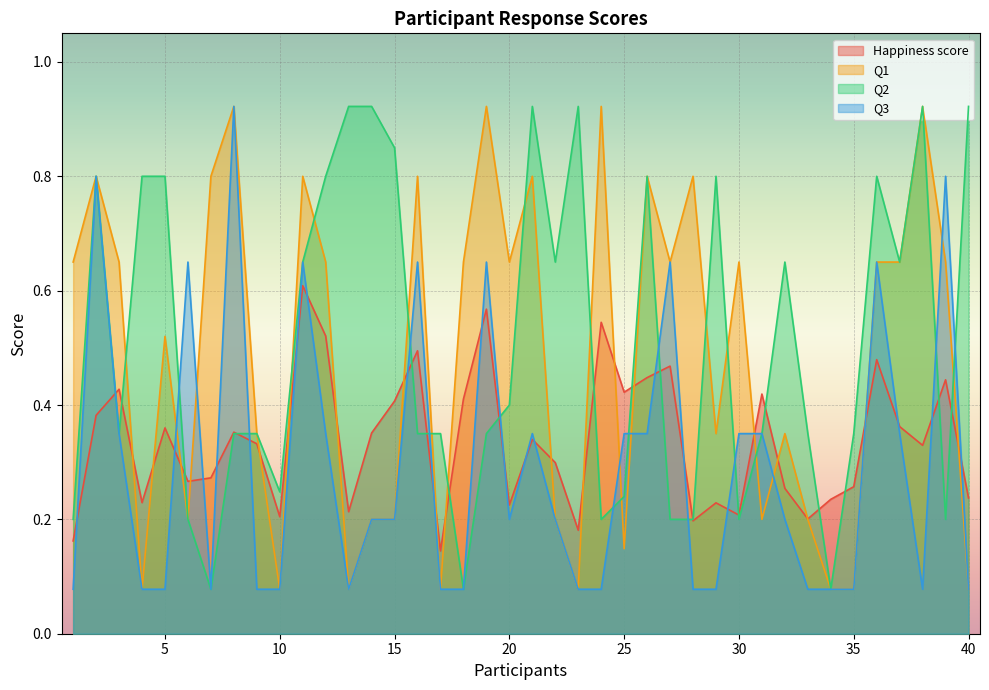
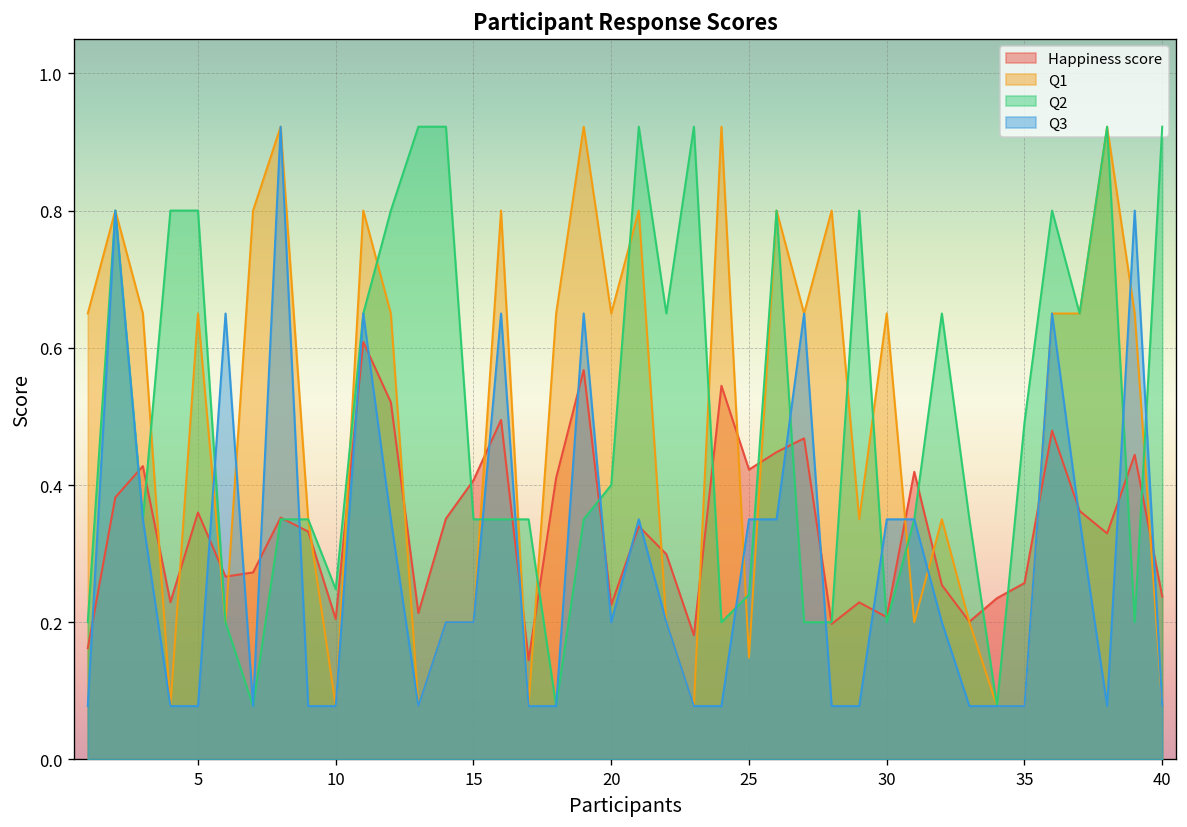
  {
    "Happiness score": {
      "5": 0.36,
      "10": 0.20,
      "15": 0.41,
      "20": 0.23,
      "25": 0.42,
      "30": 0.21,
      "35": 0.26,
      "40": 0.24
    },
    "Q1": {
-     "5": 0.52,
+     "5": 0.65,
      "20": 0.65,
      "25": 0.15,
      "30": 0.65
    },
    "Q2": {
      "5": 0.80,
      "10": 0.25,
-     "15": 0.85,
+     "15": 0.35,
      "20": 0.40,
      "25": 0.24,
      "30": 0.20,
-     "35": 0.35
+     "35": 0.49
    },
    "Q3": {
      "5": 0.08,
      "20": 0.20,
      "25": 0.35,
      "30": 0.35
    }
  }
